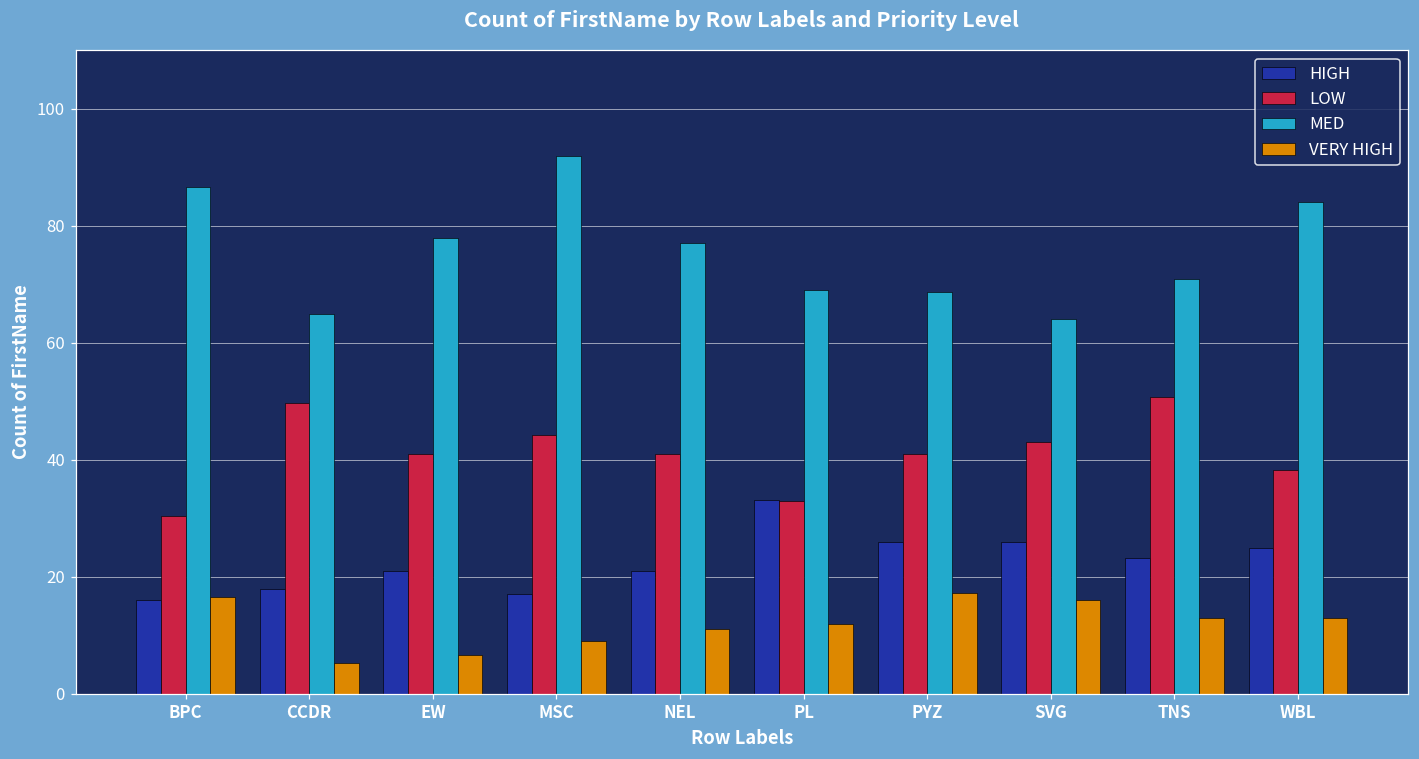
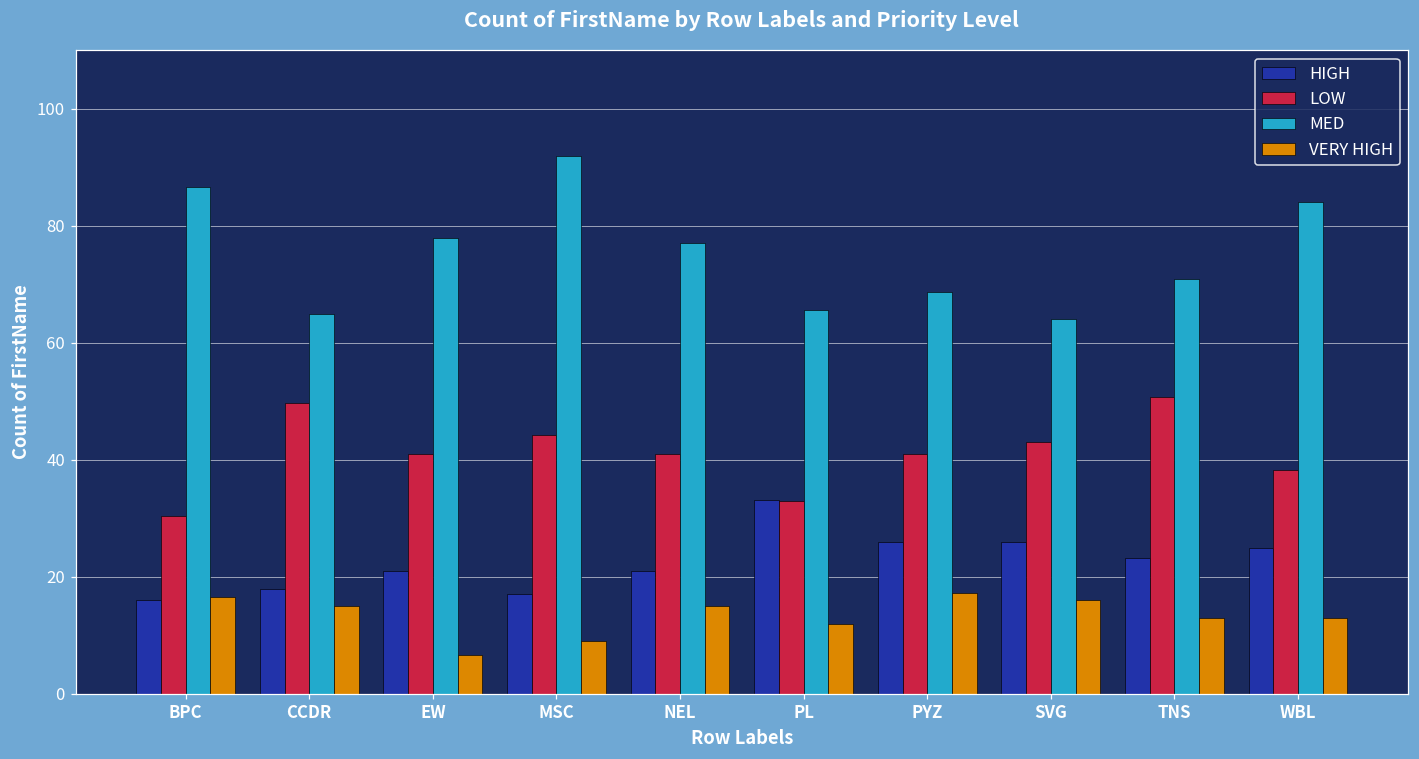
  {
    "HIGH": {
      "BPC": 16,
      "CCDR": 18,
      "EW": 21,
      "MSC": 17,
      "NEL": 21,
      "PL": 33,
      "PYZ": 26,
      "SVG": 26,
      "TNS": 23,
      "WBL": 25
    },
    "LOW": {
      "BPC": 30,
      "CCDR": 50,
      "EW": 41,
      "MSC": 44,
      "NEL": 41,
      "PL": 33,
      "PYZ": 41,
      "SVG": 43,
      "TNS": 51,
      "WBL": 38
    },
    "MED": {
      "BPC": 87,
      "CCDR": 65,
      "EW": 78,
      "MSC": 92,
      "NEL": 77,
-     "PL": 69,
+     "PL": 66,
      "PYZ": 69,
      "SVG": 64,
      "TNS": 71,
      "WBL": 84
    },
    "VERY HIGH": {
      "BPC": 17,
-     "CCDR": 5,
+     "CCDR": 15,
      "EW": 7,
      "MSC": 9,
-     "NEL": 11,
+     "NEL": 15,
      "PL": 12,
      "PYZ": 17,
      "SVG": 16,
      "TNS": 13,
      "WBL": 13
    }
  }
